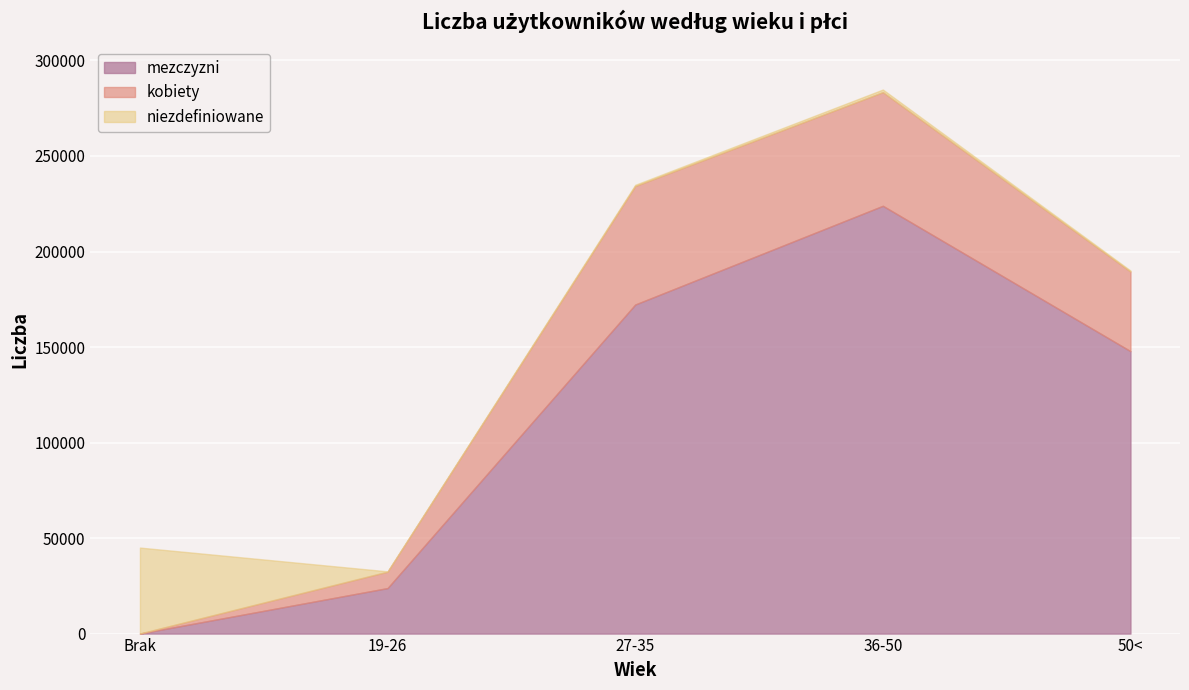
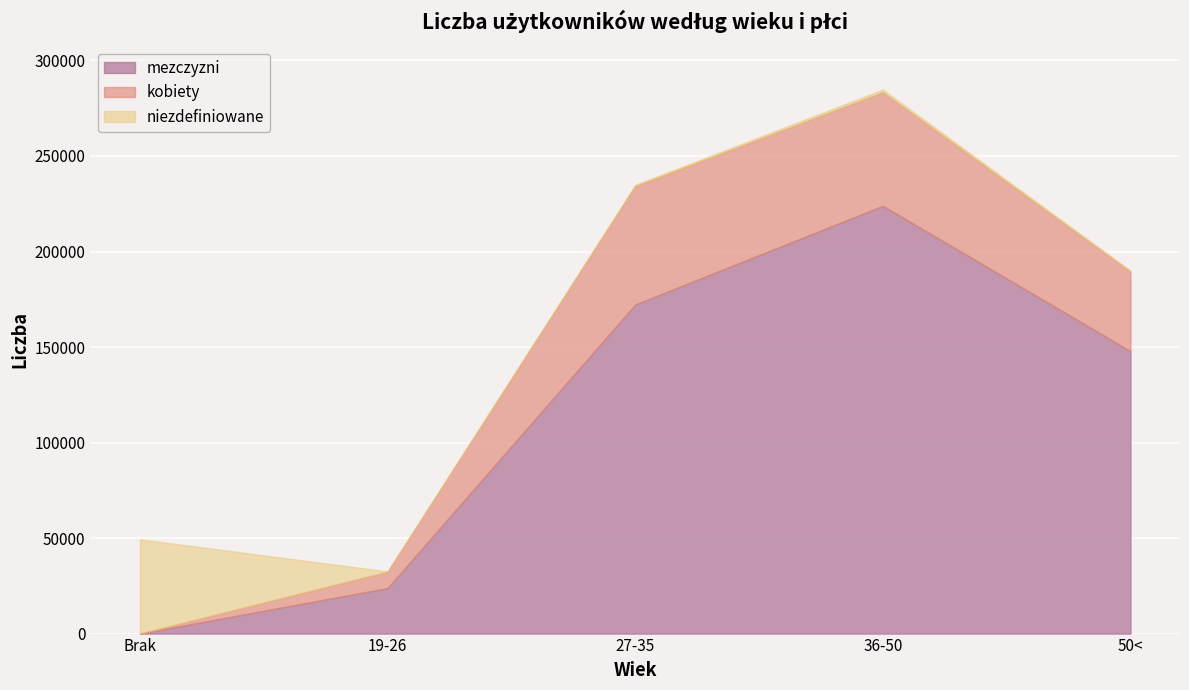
  {
    "niezdefiniowane": {
-     "Brak": 45000,
+     "Brak": 49000,
      "36-50": 1000
    }
  }
